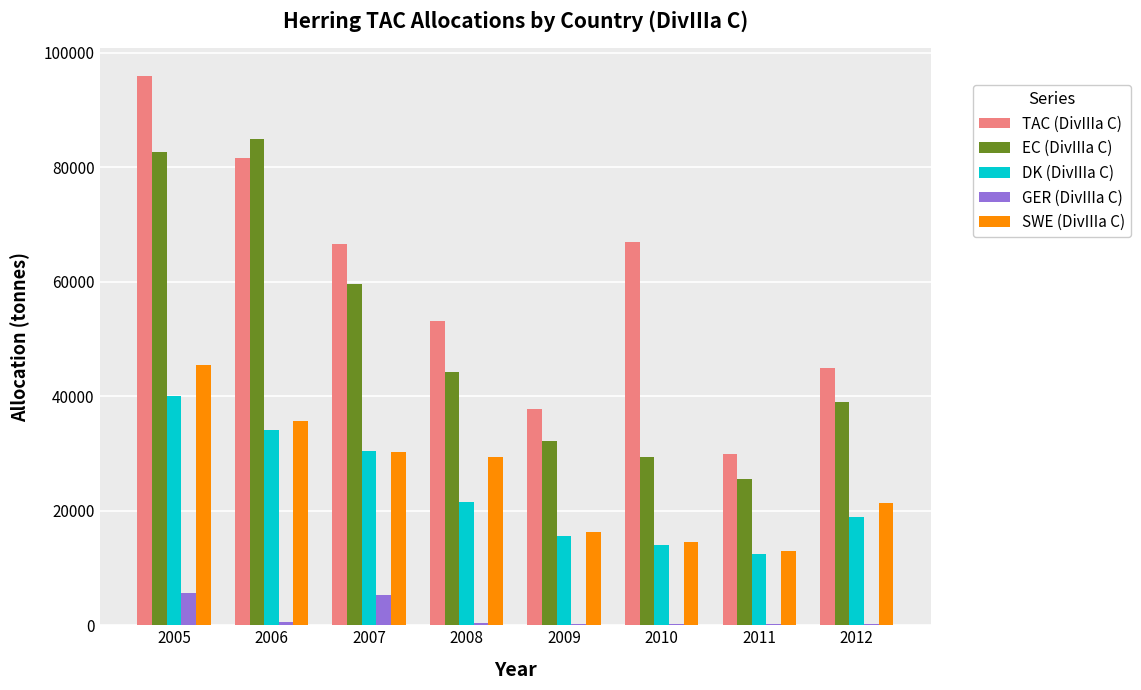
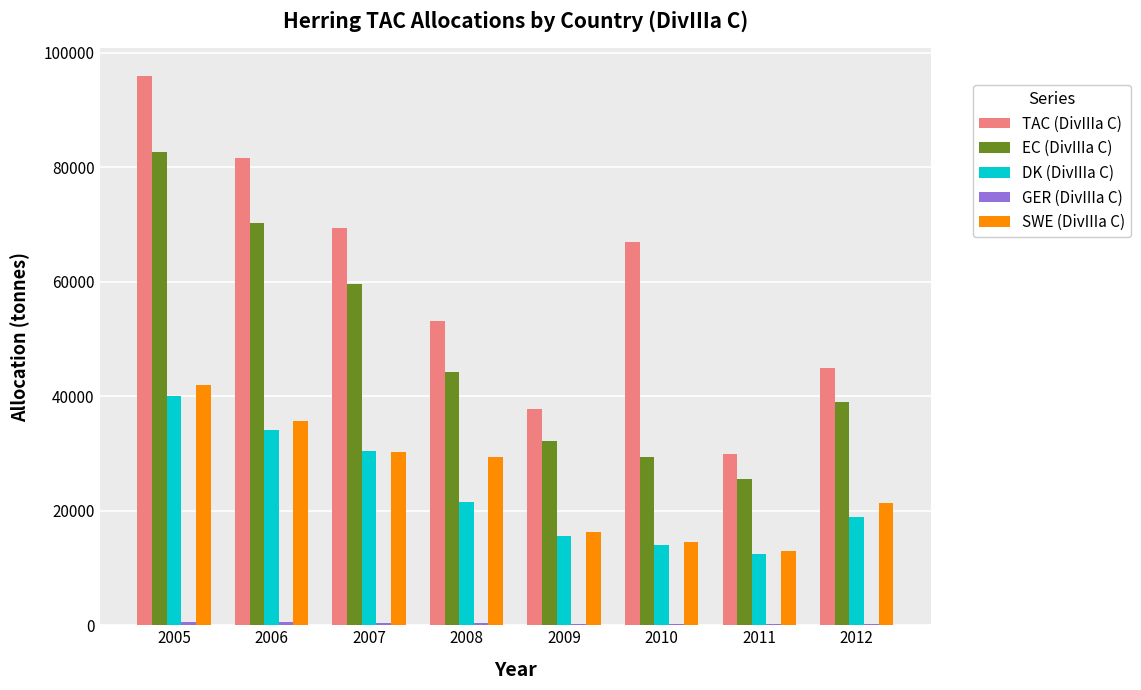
  {
    "TAC (DivIIIa C)": {
      "2005": 96000,
      "2006": 82000,
-     "2007": 67000,
+     "2007": 69000,
      "2008": 53000,
      "2009": 38000,
      "2010": 67000,
      "2011": 30000,
      "2012": 45000
    },
    "EC (DivIIIa C)": {
      "2005": 83000,
-     "2006": 85000,
+     "2006": 70000,
      "2007": 60000,
      "2008": 44000,
      "2009": 32000,
      "2010": 29000,
      "2011": 26000,
      "2012": 39000
    },
    "DK (DivIIIa C)": {
      "2005": 40000,
      "2006": 34000,
      "2007": 30000,
      "2008": 21000,
      "2009": 16000,
      "2010": 14000,
      "2011": 12000,
      "2012": 19000
    },
    "GER (DivIIIa C)": {
-     "2005": 6000,
+     "2005": 1000,
      "2006": 1000,
-     "2007": 5000
+     "2007": 0
    },
    "SWE (DivIIIa C)": {
-     "2005": 46000,
+     "2005": 42000,
      "2006": 36000,
      "2007": 30000,
      "2008": 29000,
      "2009": 16000,
      "2010": 15000,
      "2011": 13000,
      "2012": 21000
    }
  }
